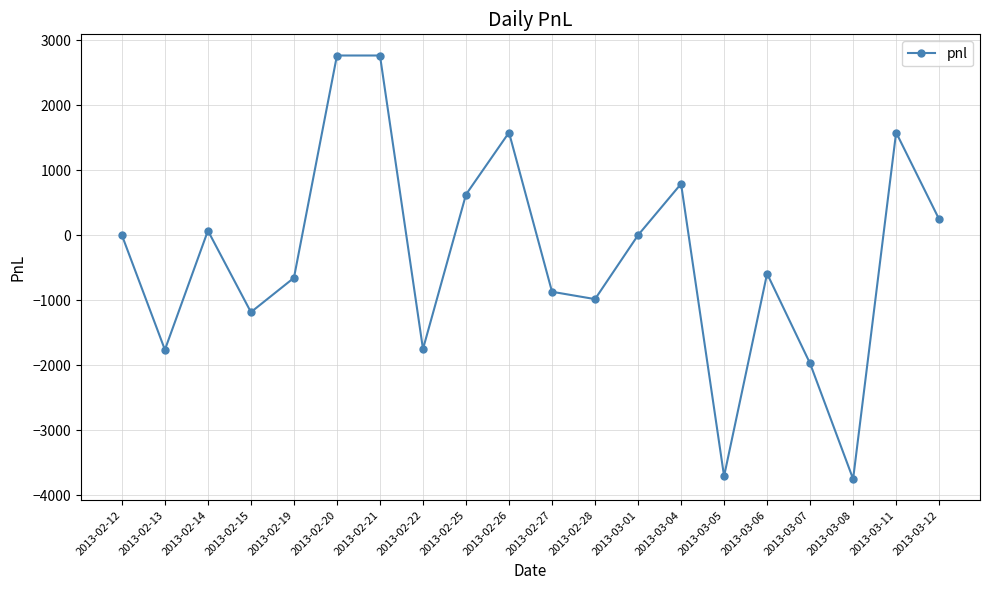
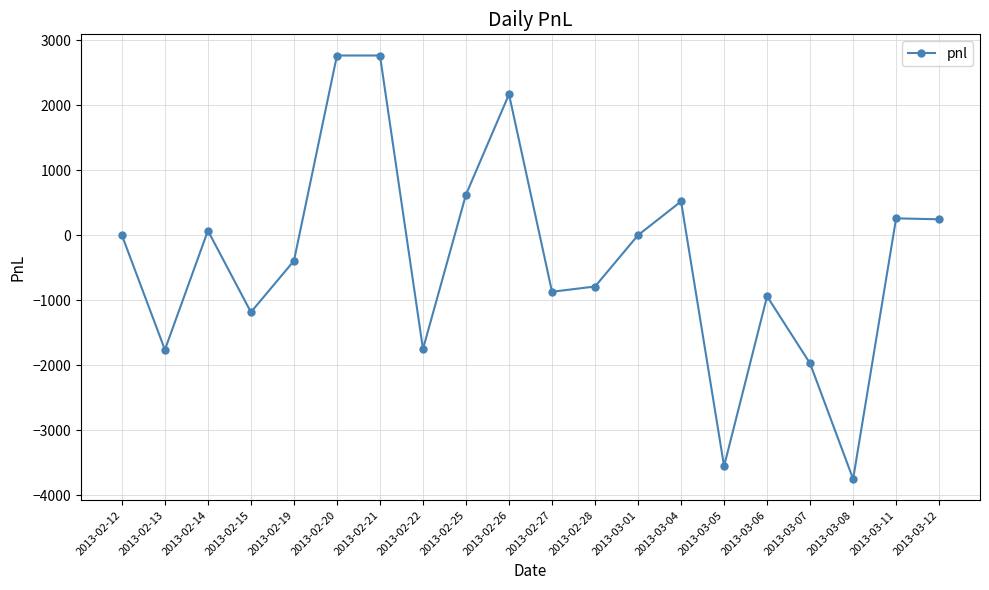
  {
    "2013-02-12": 0,
    "2013-02-13": -1800,
    "2013-02-14": 100,
    "2013-02-15": -1200,
-   "2013-02-19": -700,
+   "2013-02-19": -400,
    "2013-02-20": 2800,
    "2013-02-21": 2800,
    "2013-02-22": -1800,
    "2013-02-25": 600,
-   "2013-02-26": 1600,
+   "2013-02-26": 2200,
    "2013-02-27": -900,
-   "2013-02-28": -1000,
+   "2013-02-28": -800,
    "2013-03-01": 0,
-   "2013-03-04": 800,
-   "2013-03-05": -3700,
-   "2013-03-06": -600,
+   "2013-03-04": 500,
+   "2013-03-05": -3600,
+   "2013-03-06": -900,
    "2013-03-07": -2000,
    "2013-03-08": -3800,
-   "2013-03-11": 1600,
+   "2013-03-11": 300,
    "2013-03-12": 200
  }
